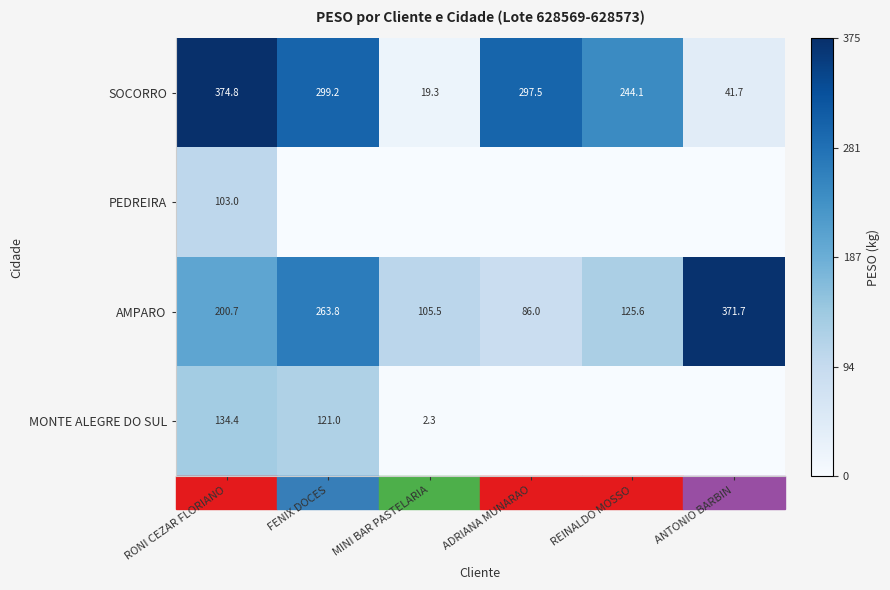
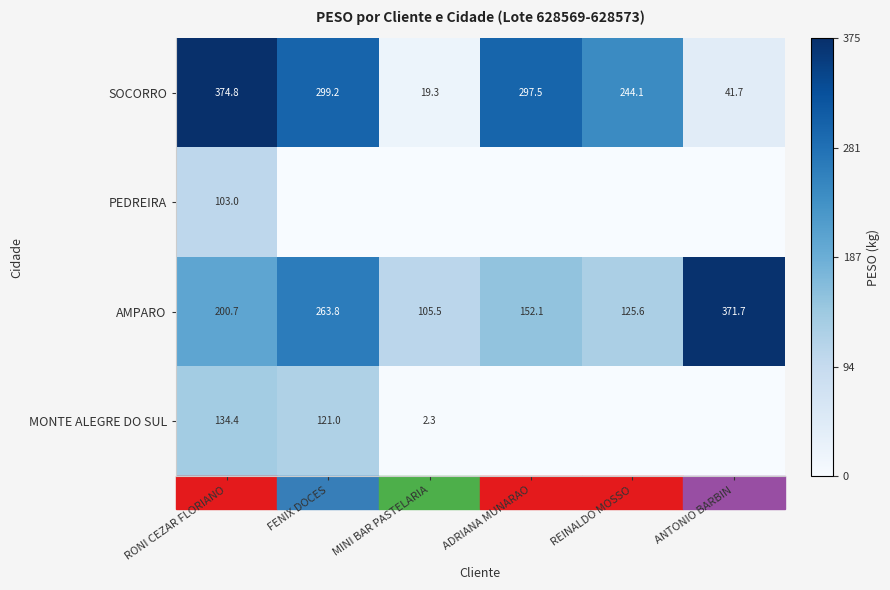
  {
    "SOCORRO": {
      "RONI CEZAR FLORIANO": 374.8,
      "FENIX DOCES": 299.2,
      "MINI BAR PASTELARIA": 19.3,
      "ADRIANA MUNARAO": 297.5,
      "REINALDO MOSSO": 244.1,
      "ANTONIO BARBIN": 41.7
    },
    "PEDREIRA": {
      "RONI CEZAR FLORIANO": 103.0
    },
    "AMPARO": {
      "RONI CEZAR FLORIANO": 200.7,
      "FENIX DOCES": 263.8,
      "MINI BAR PASTELARIA": 105.5,
-     "ADRIANA MUNARAO": 86.0,
+     "ADRIANA MUNARAO": 152.1,
      "REINALDO MOSSO": 125.6,
      "ANTONIO BARBIN": 371.7
    },
    "MONTE ALEGRE DO SUL": {
      "RONI CEZAR FLORIANO": 134.4,
      "FENIX DOCES": 121.0,
      "MINI BAR PASTELARIA": 2.3
    }
  }
